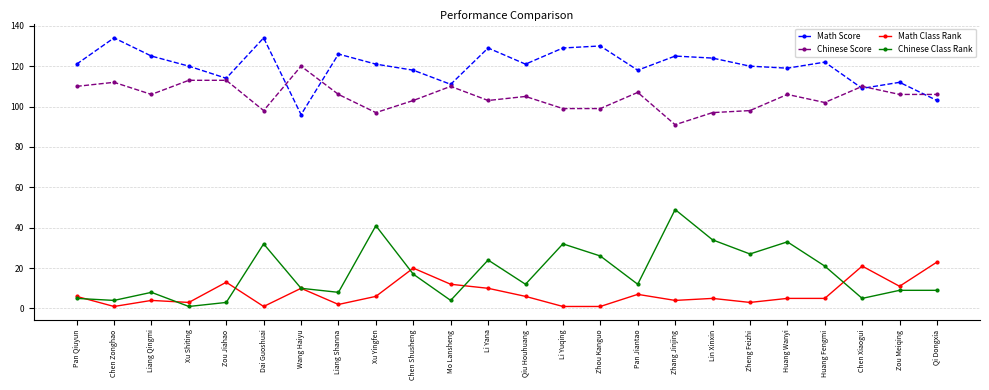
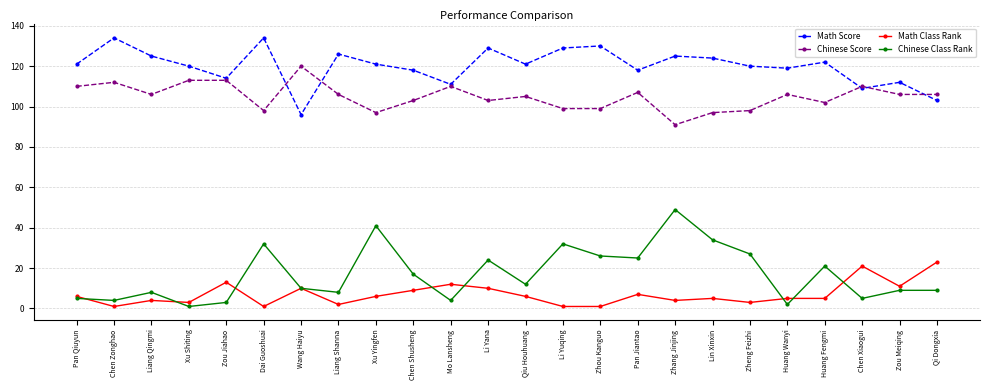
  {
    "Math Score": {
      "Pan Qiuyun": 121,
      "Chen Zonghao": 134,
      "Liang Qingmi": 125,
      "Xu Shiting": 120,
      "Dai Guoshuai": 134,
      "Wang Haiyu": 96,
      "Liang Shanna": 126,
      "Xu Yingfen": 121,
      "Chen Shusheng": 118,
      "Li Yana": 129,
      "Qiu Houhuang": 121,
      "Li Yuqing": 129,
      "Zhou Kanguo": 130,
      "Pan Jiantao": 118,
      "Zhang Jinjing": 125,
      "Lin Xinxin": 124,
      "Zheng Feizhi": 120,
      "Huang Wanyi": 119,
      "Huang Fengmi": 122,
      "Zou Meiqing": 112,
      "Qi Dongxia": 103
    },
    "Chinese Score": {
      "Pan Qiuyun": 110,
      "Chen Zonghao": 112,
      "Liang Qingmi": 106,
      "Xu Shiting": 113,
      "Dai Guoshuai": 98,
      "Wang Haiyu": 120,
      "Liang Shanna": 106,
      "Xu Yingfen": 97,
      "Chen Shusheng": 103,
      "Li Yana": 103,
      "Qiu Houhuang": 105,
      "Li Yuqing": 99,
      "Zhou Kanguo": 99,
      "Pan Jiantao": 107,
      "Zhang Jinjing": 91,
      "Lin Xinxin": 97,
      "Zheng Feizhi": 98,
      "Huang Wanyi": 106,
      "Huang Fengmi": 102,
      "Zou Meiqing": 106,
      "Qi Dongxia": 106
    },
    "Math Class Rank": {
      "Chen Zonghao": 1,
      "Liang Qingmi": 4,
      "Xu Shiting": 3,
      "Zou Jiahao": 13,
      "Dai Guoshuai": 1,
      "Liang Shanna": 2,
      "Xu Yingfen": 6,
-     "Chen Shusheng": 20,
+     "Chen Shusheng": 9,
      "Mo Lansheng": 12,
      "Li Yana": 10,
      "Qiu Houhuang": 6,
      "Li Yuqing": 1,
      "Zhou Kanguo": 1,
      "Pan Jiantao": 7,
      "Zhang Jinjing": 4,
      "Lin Xinxin": 5,
      "Zheng Feizhi": 3,
      "Huang Wanyi": 5,
      "Huang Fengmi": 5,
      "Chen Xiaogui": 21,
      "Zou Meiqing": 11,
      "Qi Dongxia": 23
    },
    "Chinese Class Rank": {
      "Chen Zonghao": 4,
      "Liang Qingmi": 8,
      "Xu Shiting": 1,
      "Zou Jiahao": 3,
      "Dai Guoshuai": 32,
      "Liang Shanna": 8,
      "Xu Yingfen": 41,
      "Chen Shusheng": 17,
      "Mo Lansheng": 4,
      "Li Yana": 24,
      "Qiu Houhuang": 12,
      "Li Yuqing": 32,
      "Zhou Kanguo": 26,
-     "Pan Jiantao": 12,
+     "Pan Jiantao": 25,
      "Zhang Jinjing": 49,
      "Lin Xinxin": 34,
      "Zheng Feizhi": 27,
-     "Huang Wanyi": 33,
+     "Huang Wanyi": 2,
      "Huang Fengmi": 21,
      "Chen Xiaogui": 5,
      "Zou Meiqing": 9,
      "Qi Dongxia": 9
    }
  }
